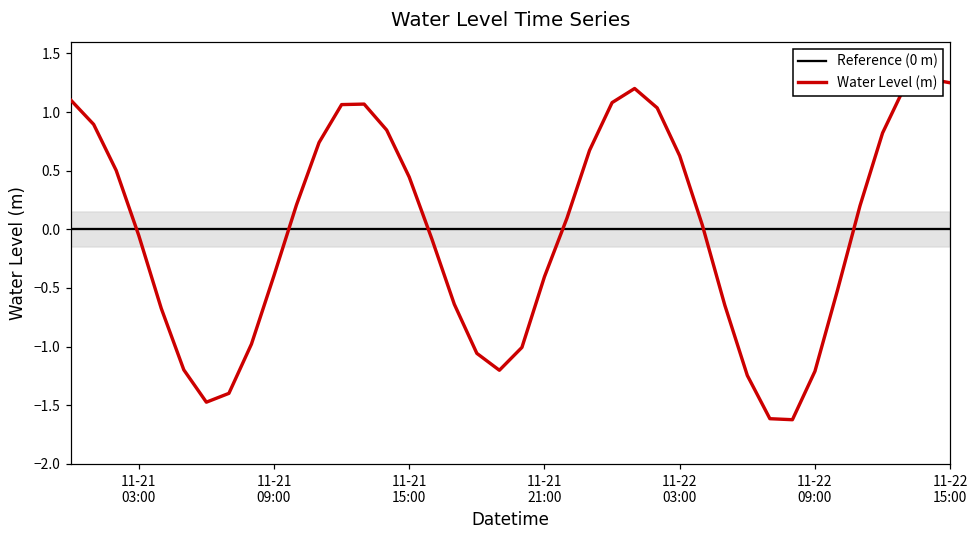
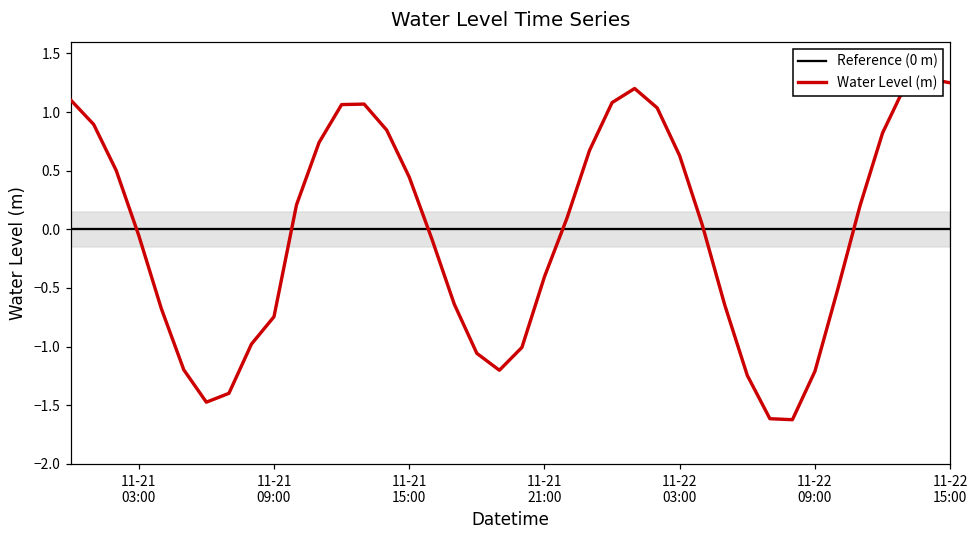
  {
    "Water Level (m)": {
      "11-21 03:00": -0.05,
-     "11-21 09:00": -0.39,
+     "11-21 09:00": -0.75,
      "11-21 15:00": 0.45,
      "11-21 21:00": -0.40,
      "11-22 03:00": 0.63,
      "11-22 09:00": -1.21,
      "11-22 15:00": 1.25
    }
  }
